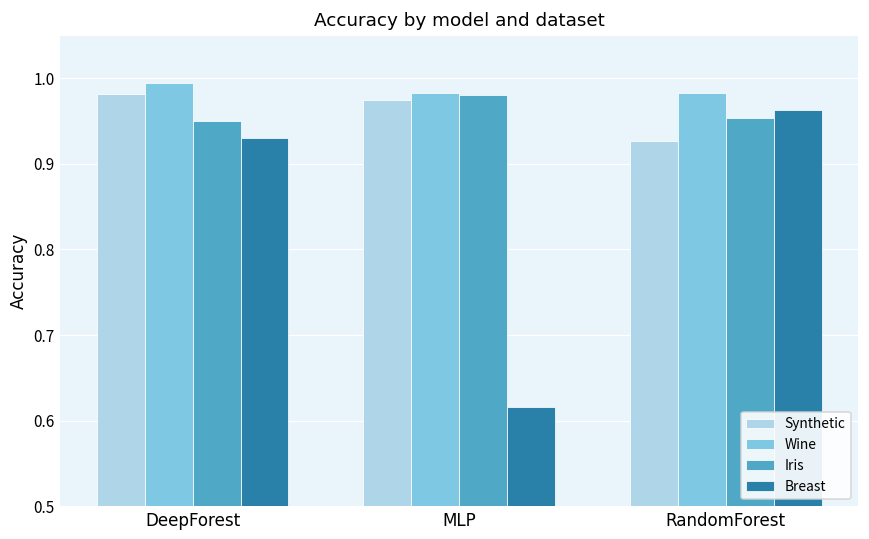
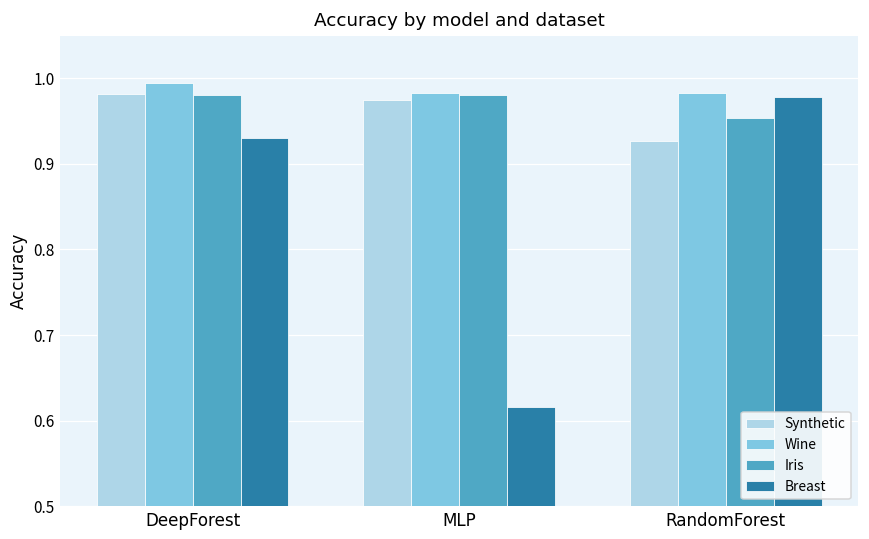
  {
    "Iris": {
-     "DeepForest": 0.95,
+     "DeepForest": 0.98,
      "MLP": 0.98,
      "RandomForest": 0.95
    },
    "Breast": {
      "DeepForest": 0.93,
      "MLP": 0.62,
-     "RandomForest": 0.96
+     "RandomForest": 0.98
    }
  }
